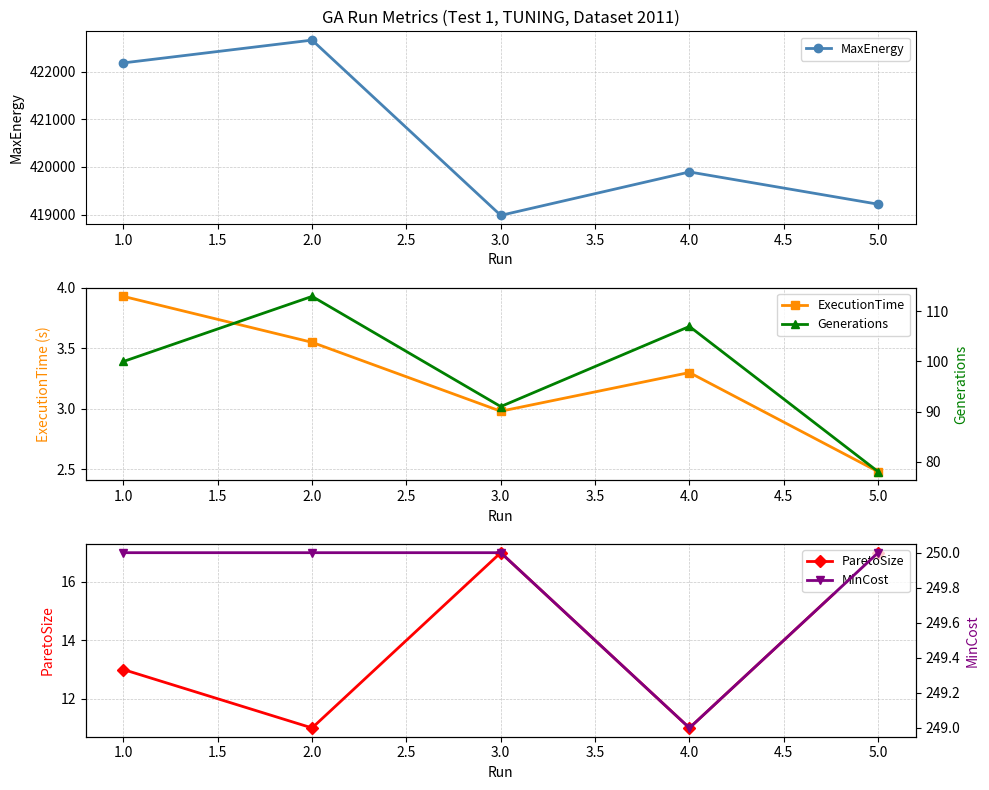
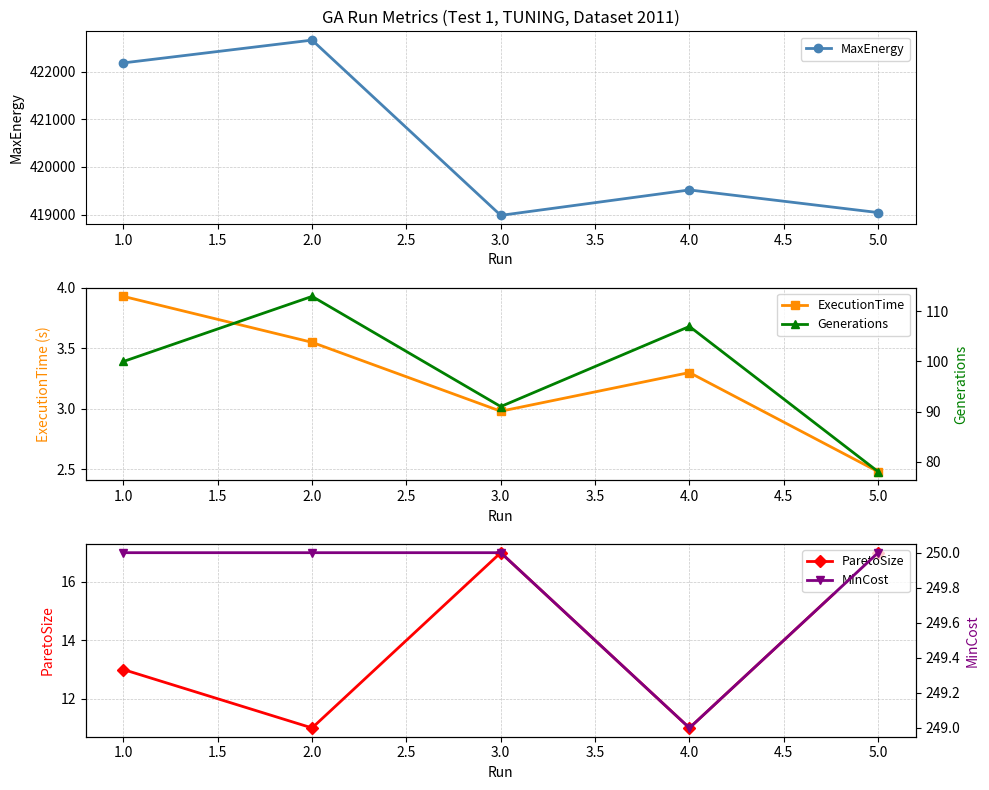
  {
    "GA Run Metrics (Test 1, TUNING, Dataset 2011)": {
      "1.0": 422200,
      "2.0": 422700,
      "3.0": 419000,
-     "4.0": 419900,
-     "5.0": 419200
+     "4.0": 419500,
+     "5.0": 419000
    }
  }
